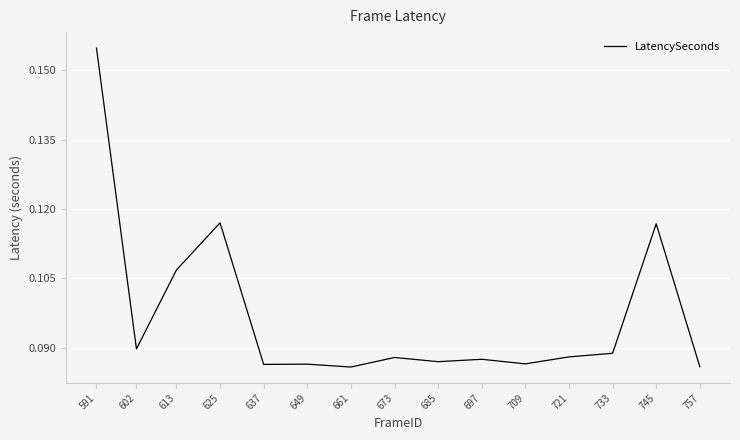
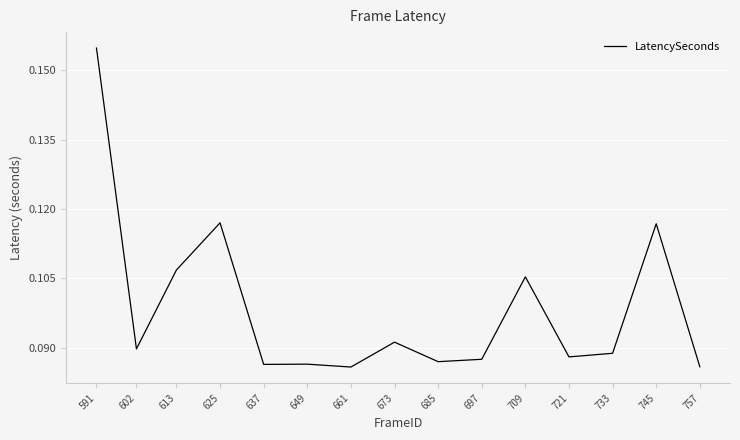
  {
    "591": 0.155,
    "602": 0.090,
    "613": 0.107,
    "625": 0.117,
    "637": 0.086,
    "649": 0.086,
    "661": 0.086,
-   "673": 0.088,
+   "673": 0.091,
    "685": 0.087,
    "697": 0.088,
-   "709": 0.087,
+   "709": 0.105,
    "721": 0.088,
    "733": 0.089,
    "745": 0.117,
    "757": 0.086
  }
